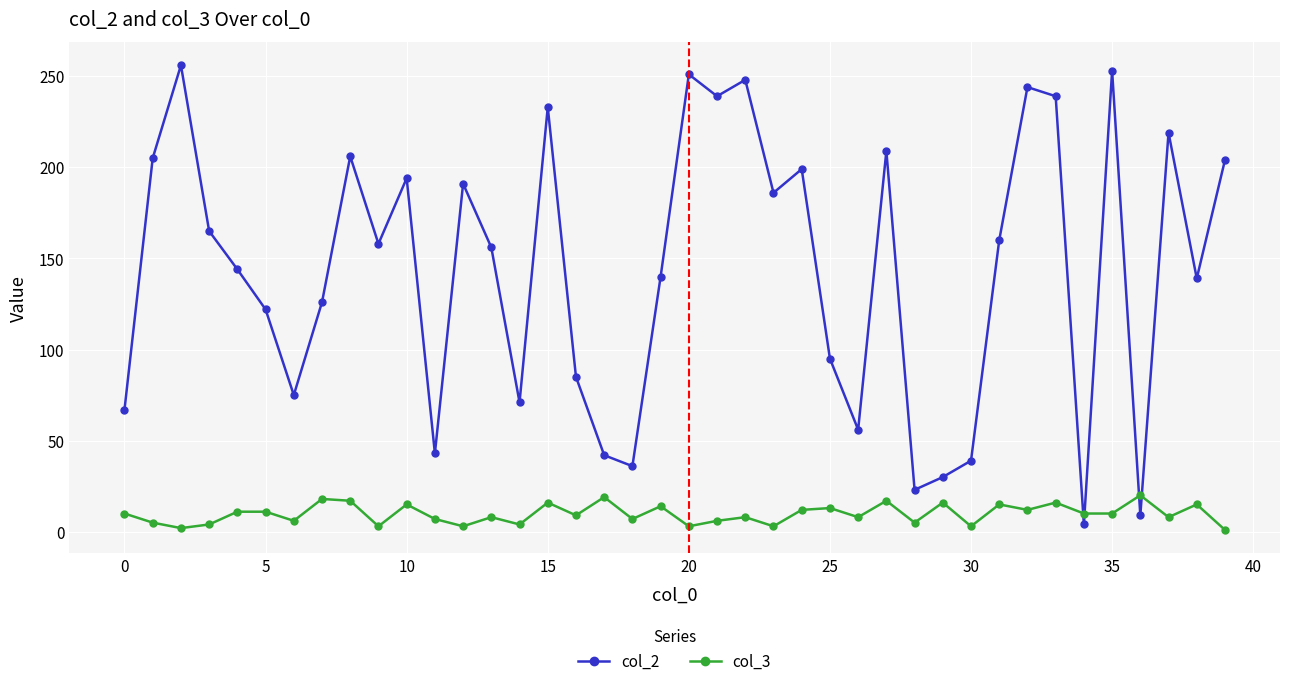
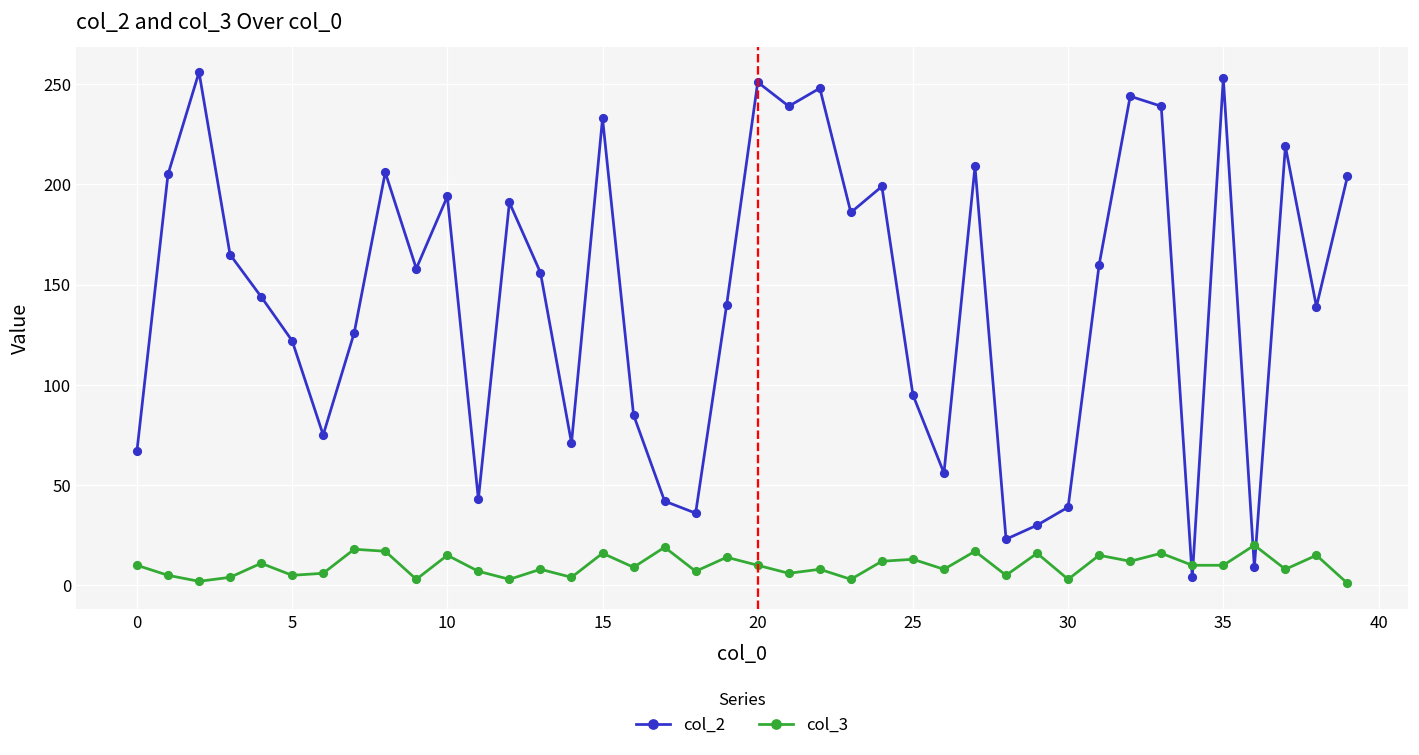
  {
    "col_2": {
      "0": 67,
      "5": 122,
      "10": 194,
      "15": 233,
      "20": 251,
      "25": 95,
      "30": 39,
      "35": 253
    },
    "col_3": {
      "0": 10,
-     "5": 11,
+     "5": 5,
      "10": 15,
      "15": 16,
-     "20": 3,
+     "20": 10,
      "25": 13,
      "30": 3,
      "35": 10
    }
  }
